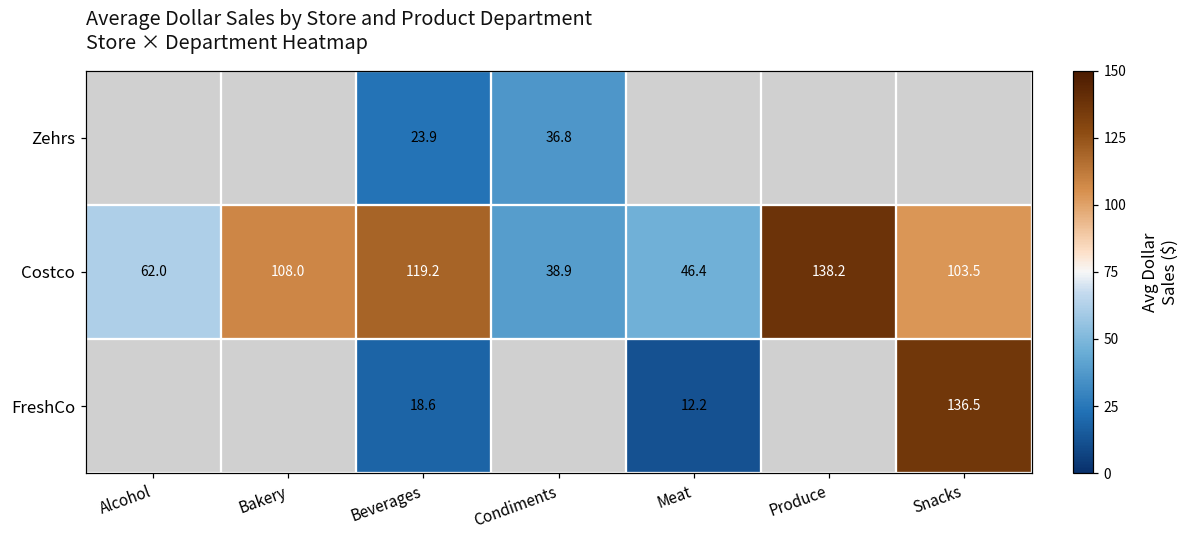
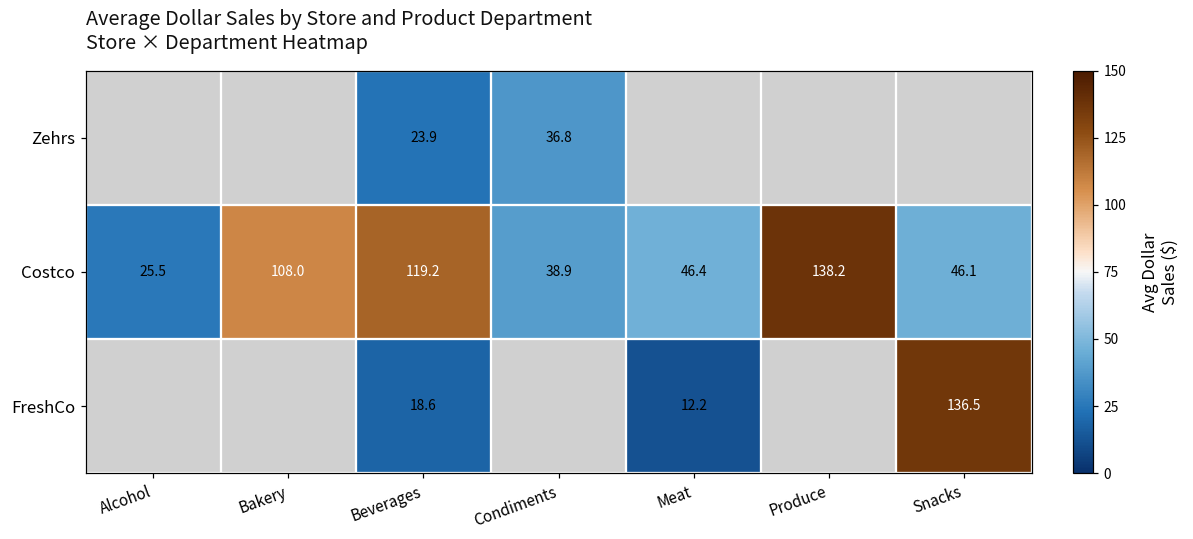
  {
    "Zehrs": {
      "Beverages": 23.9,
      "Condiments": 36.8
    },
    "Costco": {
-     "Alcohol": 62.0,
+     "Alcohol": 25.5,
      "Bakery": 108.0,
      "Beverages": 119.2,
      "Condiments": 38.9,
      "Meat": 46.4,
      "Produce": 138.2,
-     "Snacks": 103.5
+     "Snacks": 46.1
    },
    "FreshCo": {
      "Beverages": 18.6,
      "Meat": 12.2,
      "Snacks": 136.5
    }
  }
